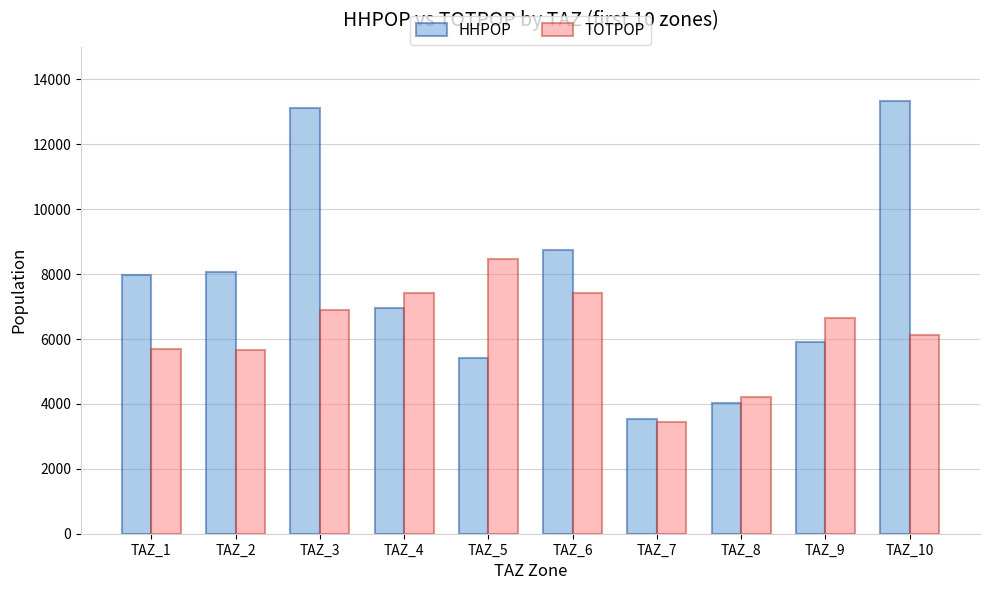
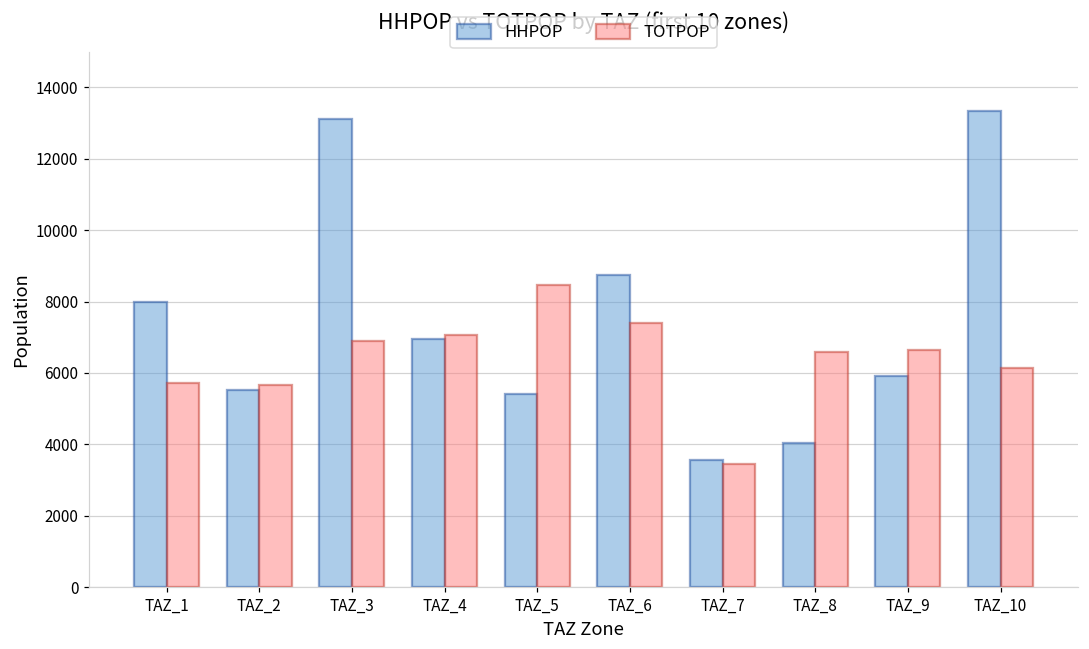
  {
    "HHPOP": {
      "TAZ_1": 8000,
-     "TAZ_2": 8100,
+     "TAZ_2": 5500,
      "TAZ_3": 13100,
      "TAZ_4": 6900,
      "TAZ_5": 5400,
      "TAZ_6": 8700,
      "TAZ_7": 3600,
      "TAZ_8": 4000,
      "TAZ_9": 5900,
      "TAZ_10": 13300
    },
    "TOTPOP": {
      "TAZ_1": 5700,
      "TAZ_2": 5700,
      "TAZ_3": 6900,
-     "TAZ_4": 7400,
+     "TAZ_4": 7100,
      "TAZ_5": 8500,
      "TAZ_6": 7400,
      "TAZ_7": 3400,
-     "TAZ_8": 4200,
+     "TAZ_8": 6600,
      "TAZ_9": 6700,
      "TAZ_10": 6100
    }
  }
